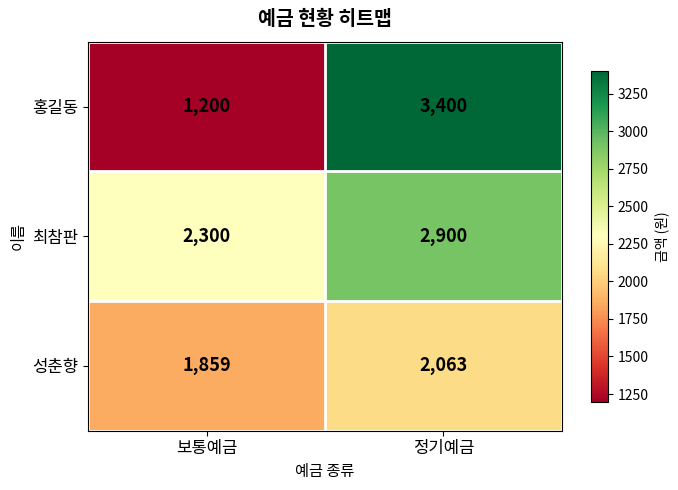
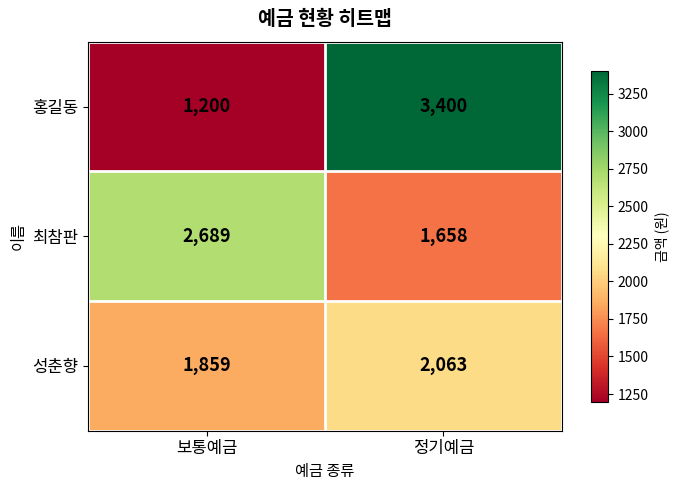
  {
    "홍길동": {
      "보통예금": "1,200",
      "정기예금": "3,400"
    },
    "최참판": {
-     "보통예금": "2,300",
-     "정기예금": "2,900"
+     "보통예금": "2,689",
+     "정기예금": "1,658"
    },
    "성춘향": {
      "보통예금": "1,859",
      "정기예금": "2,063"
    }
  }
